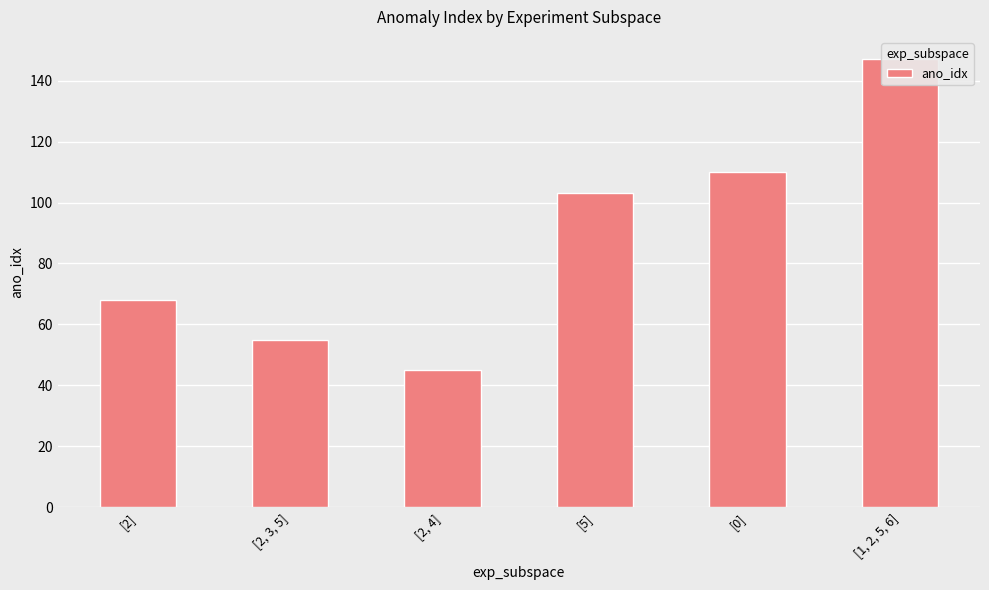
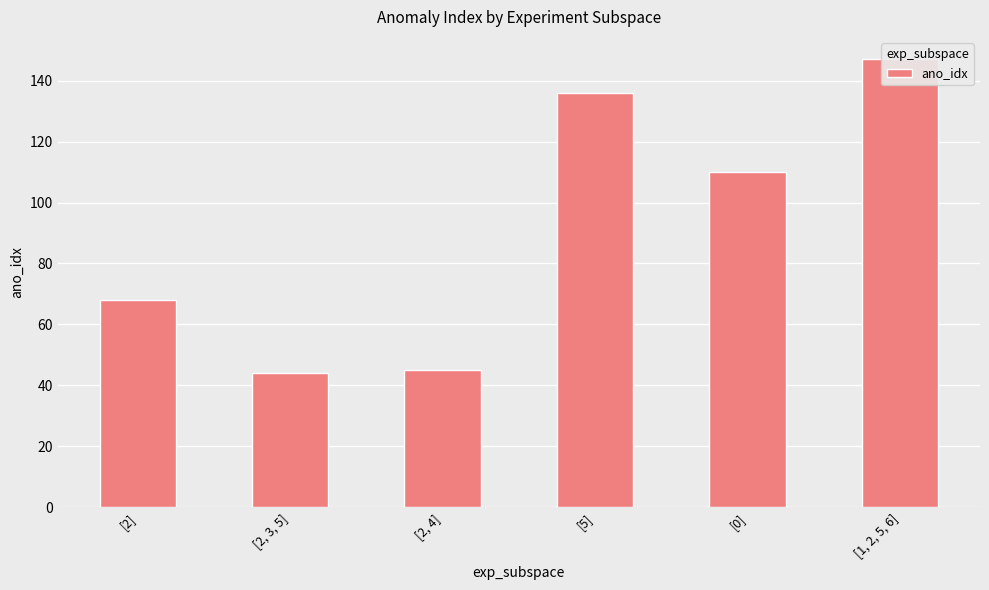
  {
    "[2]": 68,
-   "[2, 3, 5]": 55,
+   "[2, 3, 5]": 44,
    "[2, 4]": 45,
-   "[5]": 103,
+   "[5]": 136,
    "[0]": 110
  }
